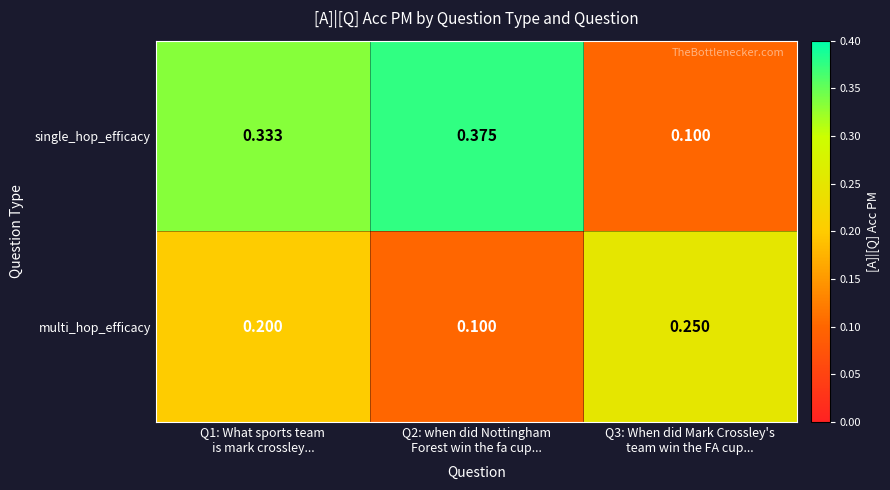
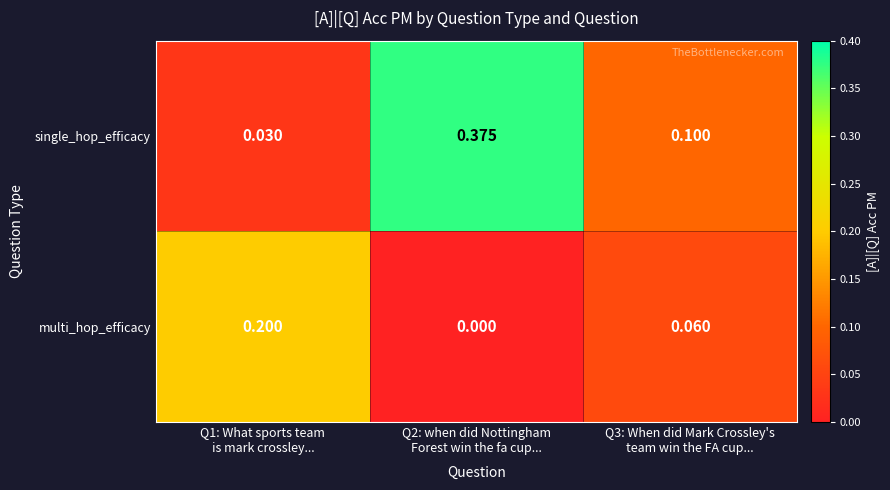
  {
    "single_hop_efficacy": {
-     "Q1: What sports team is mark crossley...": 0.333,
+     "Q1: What sports team is mark crossley...": 0.030,
      "Q2: when did Nottingham Forest win the fa cup...": 0.375
    },
    "multi_hop_efficacy": {
      "Q1: What sports team is mark crossley...": 0.200,
-     "Q2: when did Nottingham Forest win the fa cup...": 0.100,
-     "Q3: When did Mark Crossley's team win the FA cup...": 0.250
+     "Q2: when did Nottingham Forest win the fa cup...": 0.000,
+     "Q3: When did Mark Crossley's team win the FA cup...": 0.060
    }
  }
